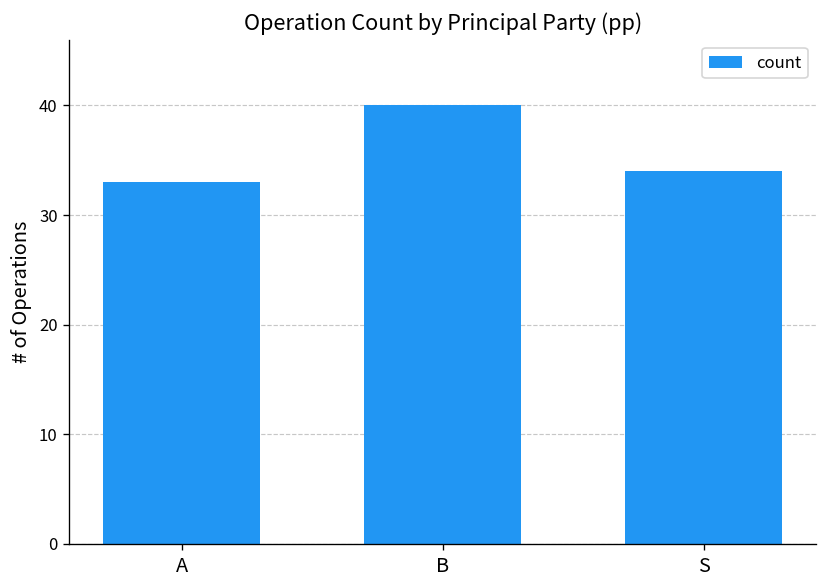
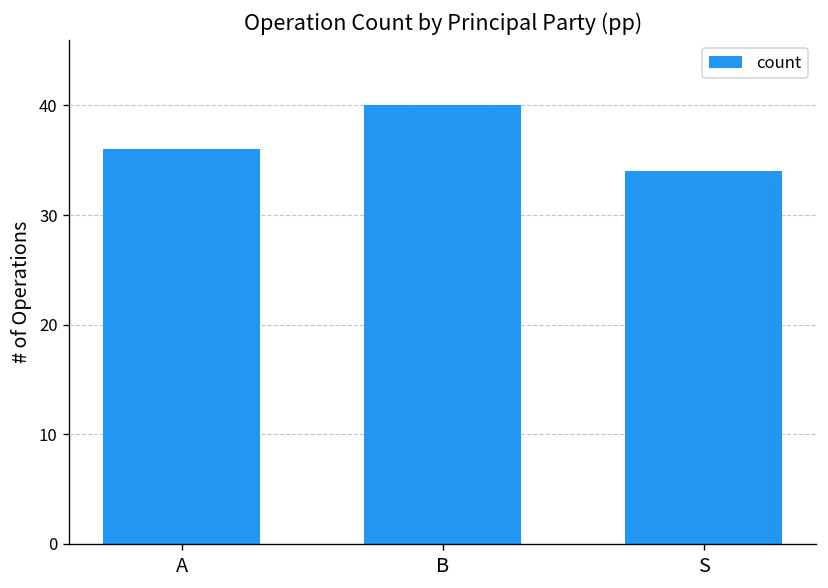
  {
-   "A": 33,
+   "A": 36,
    "B": 40,
    "S": 34
  }
